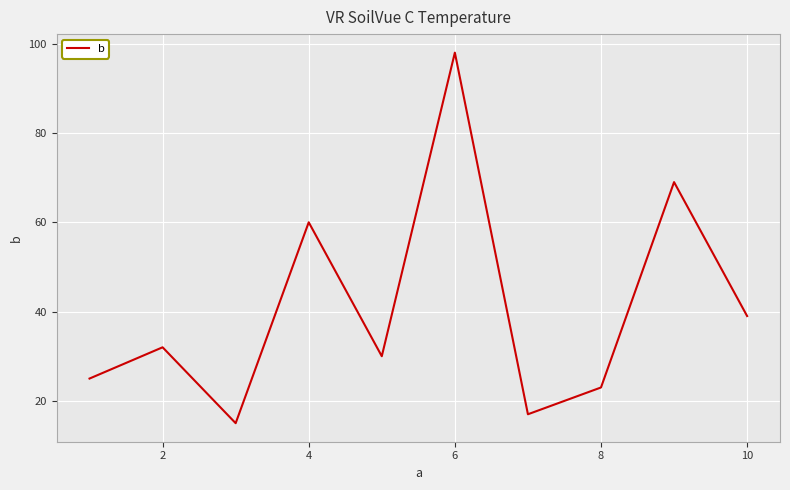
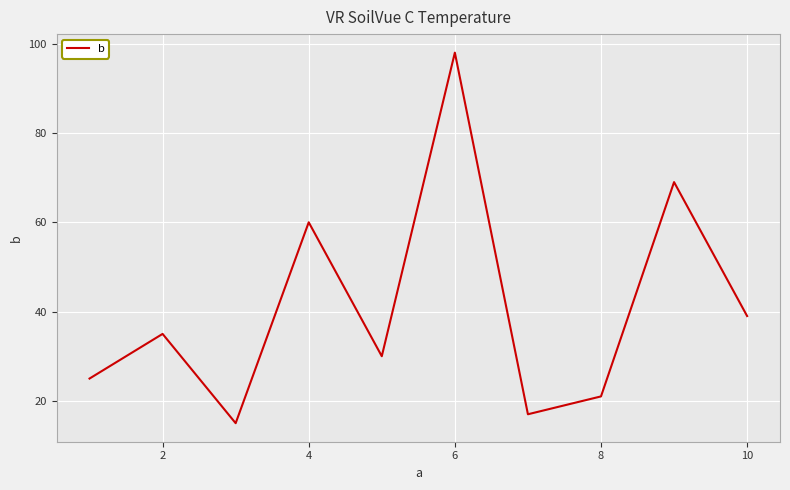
  {
-   "2": 32,
+   "2": 35,
    "4": 60,
    "6": 98,
-   "8": 23,
+   "8": 21,
    "10": 39
  }
